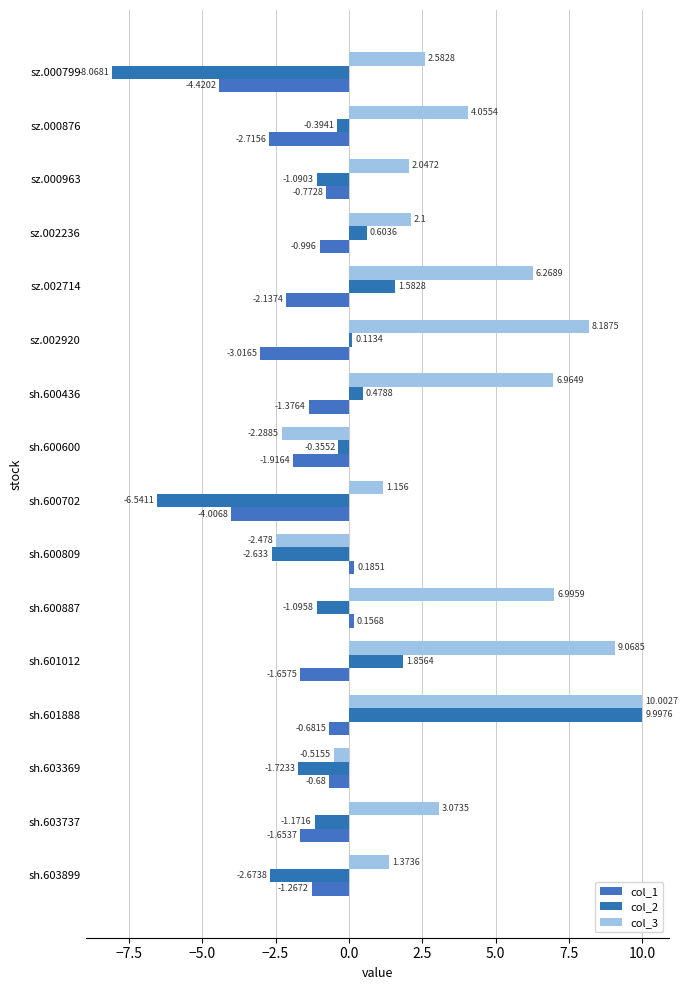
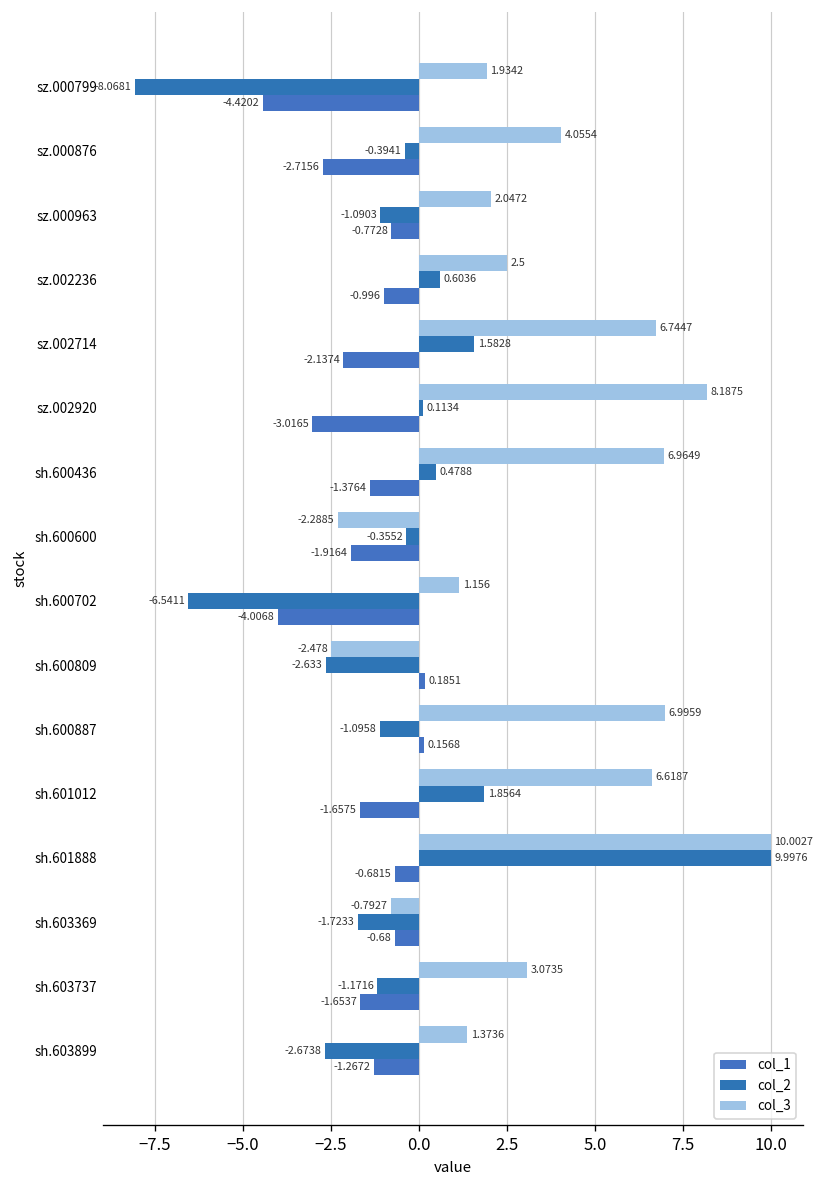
  {
    "col_3": {
-     "sz.000799": 2.5828,
+     "sz.000799": 1.9342,
      "sz.000876": 4.0554,
      "sz.000963": 2.0472,
-     "sz.002236": 2.1,
-     "sz.002714": 6.2689,
+     "sz.002236": 2.5,
+     "sz.002714": 6.7447,
      "sz.002920": 8.1875,
      "sh.600436": 6.9649,
      "sh.600600": -2.2885,
      "sh.600702": 1.156,
      "sh.600809": -2.478,
      "sh.600887": 6.9959,
-     "sh.601012": 9.0685,
+     "sh.601012": 6.6187,
      "sh.601888": 10.0027,
-     "sh.603369": -0.5155,
+     "sh.603369": -0.7927,
      "sh.603737": 3.0735,
      "sh.603899": 1.3736
    }
  }
